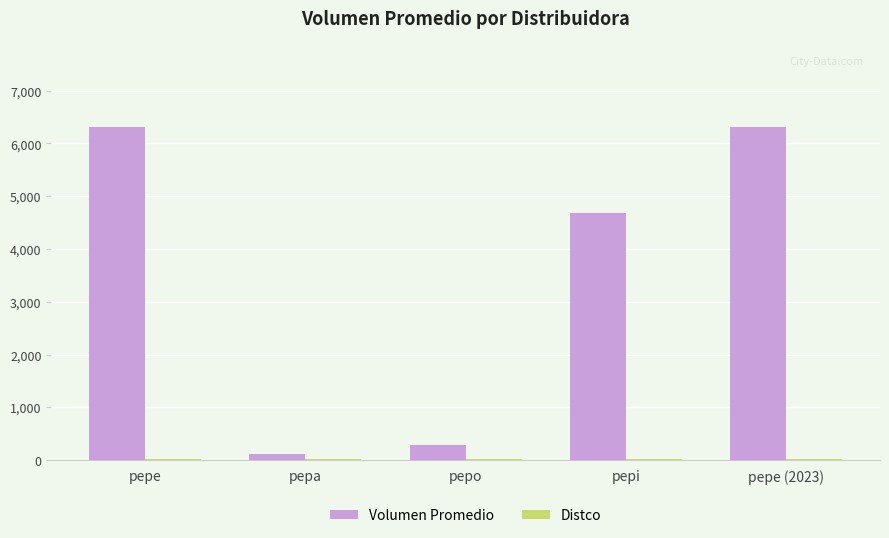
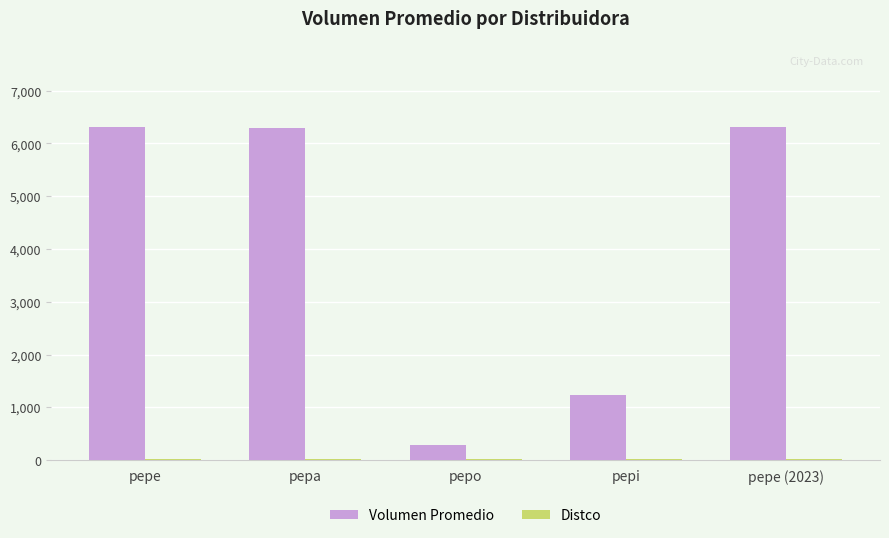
  {
    "Volumen Promedio": {
      "pepe": "6,300",
-     "pepa": "100",
+     "pepa": "6,300",
      "pepo": "300",
-     "pepi": "4,700",
+     "pepi": "1,200",
      "pepe (2023)": "6,300"
    }
  }
